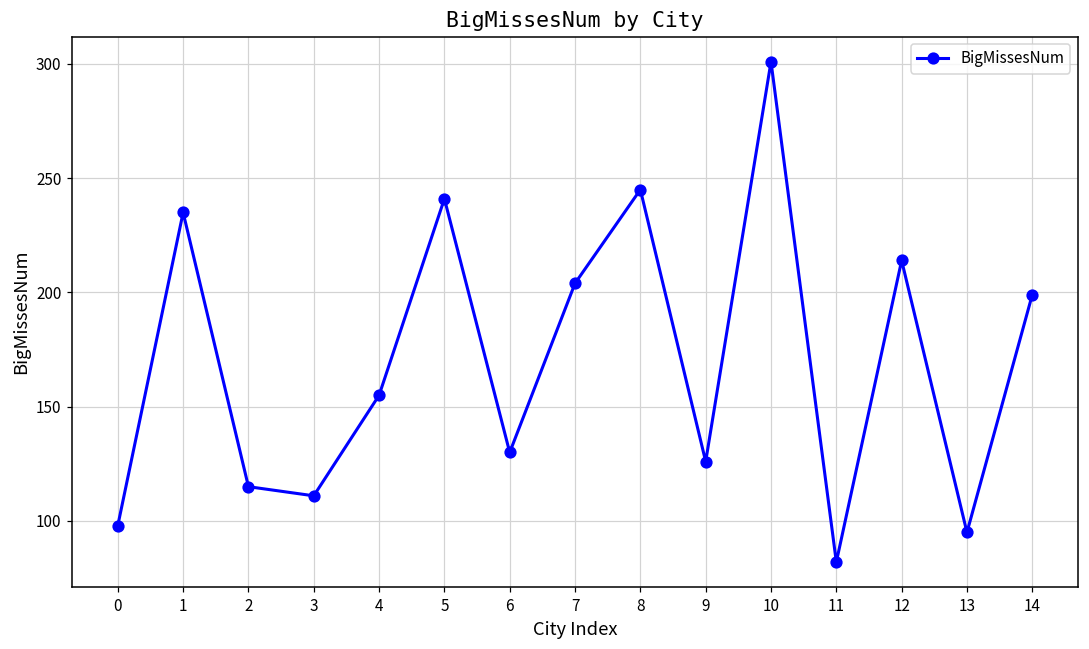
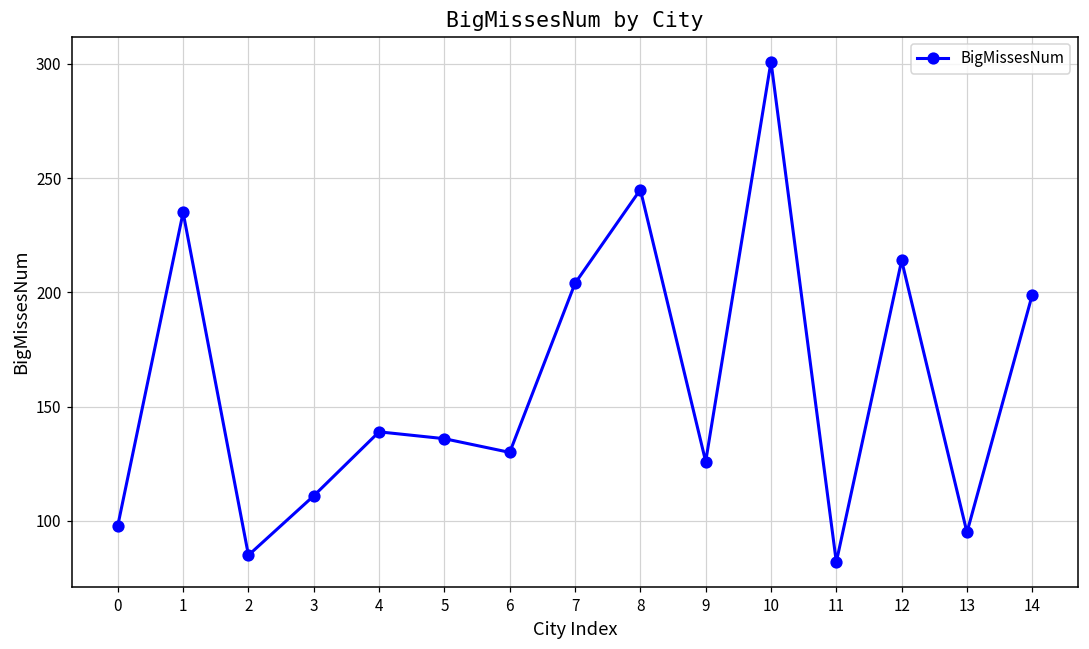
  {
    "0": 98,
    "1": 235,
-   "2": 115,
+   "2": 85,
    "3": 111,
-   "4": 155,
-   "5": 241,
+   "4": 139,
+   "5": 136,
    "6": 130,
    "7": 204,
    "8": 245,
    "9": 126,
    "10": 301,
    "11": 82,
    "12": 214,
    "13": 95,
    "14": 199
  }
